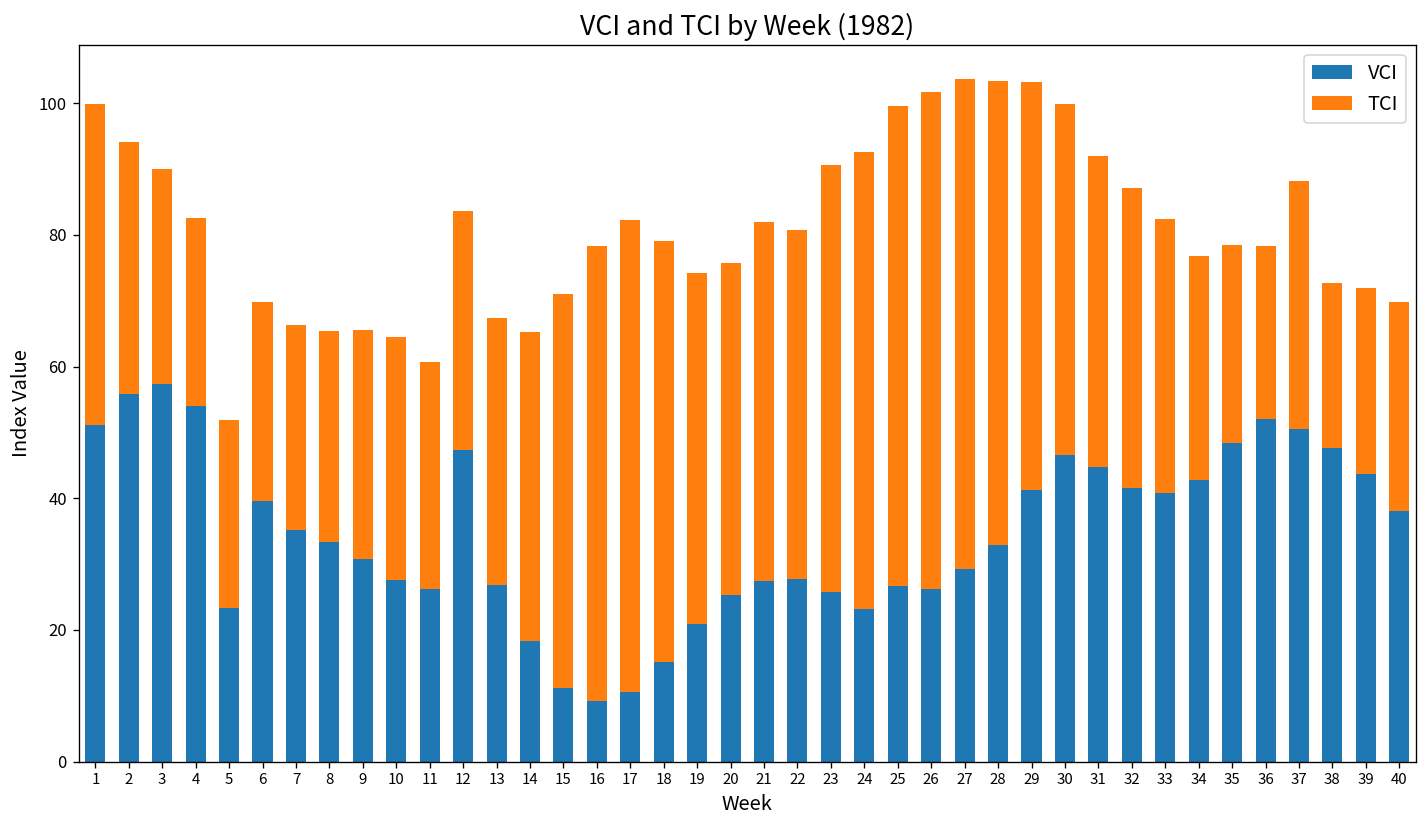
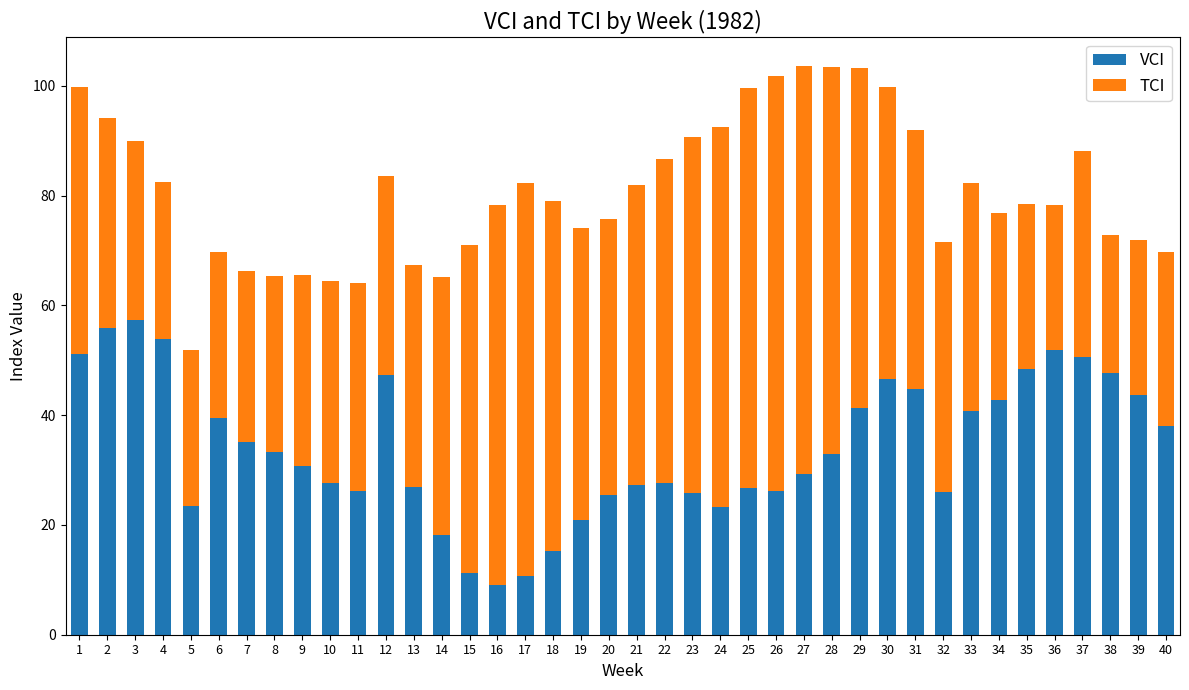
  {
    "VCI": {
      "1": 51,
      "2": 56,
      "3": 57,
      "4": 54,
      "5": 23,
      "6": 40,
      "7": 35,
      "8": 33,
      "9": 31,
      "10": 28,
      "11": 26,
      "12": 47,
      "13": 27,
      "14": 18,
      "15": 11,
      "16": 9,
      "17": 11,
      "18": 15,
      "19": 21,
      "20": 25,
      "21": 27,
      "22": 28,
      "23": 26,
      "24": 23,
      "25": 27,
      "26": 26,
      "27": 29,
      "28": 33,
      "29": 41,
      "30": 47,
      "31": 45,
-     "32": 42,
+     "32": 26,
      "33": 41,
      "34": 43,
      "35": 48,
      "36": 52,
      "37": 51,
      "38": 48,
      "39": 44,
      "40": 38
    },
    "TCI": {
      "1": 49,
      "2": 38,
      "3": 33,
      "4": 29,
      "5": 29,
      "6": 30,
      "7": 31,
      "8": 32,
      "9": 35,
      "10": 37,
-     "11": 34,
+     "11": 38,
      "12": 36,
      "13": 41,
      "14": 47,
      "15": 60,
      "16": 69,
      "17": 72,
      "18": 64,
      "19": 53,
      "20": 50,
      "21": 55,
-     "22": 53,
+     "22": 59,
      "23": 65,
      "24": 69,
      "25": 73,
      "26": 76,
      "27": 74,
      "28": 71,
      "29": 62,
      "30": 53,
      "31": 47,
      "32": 46,
      "33": 42,
      "34": 34,
      "35": 30,
      "36": 26,
      "37": 38,
      "38": 25,
      "39": 28,
      "40": 32
    }
  }
